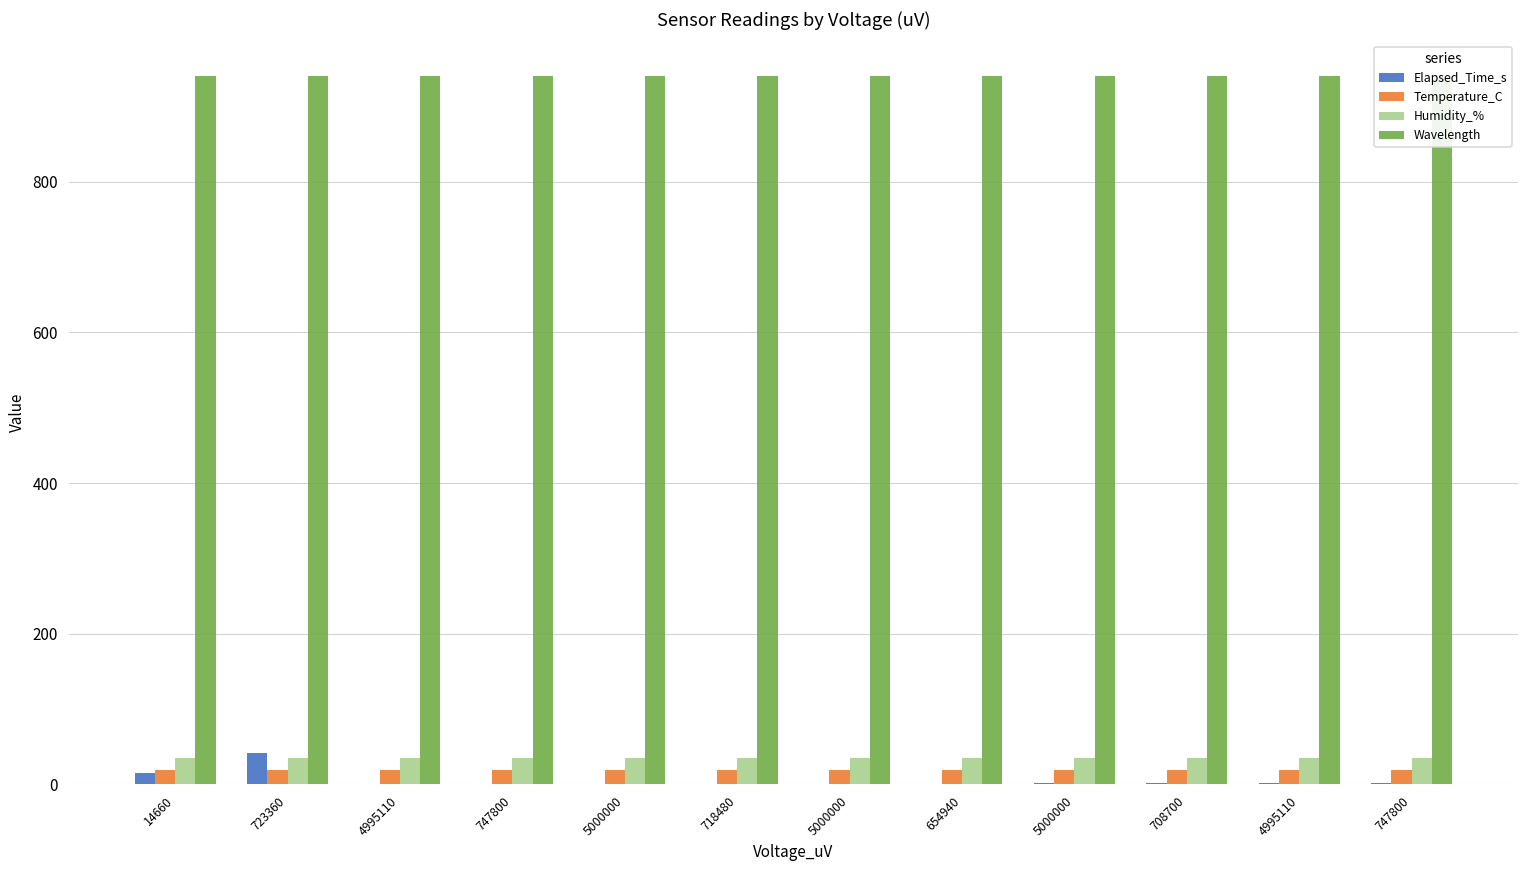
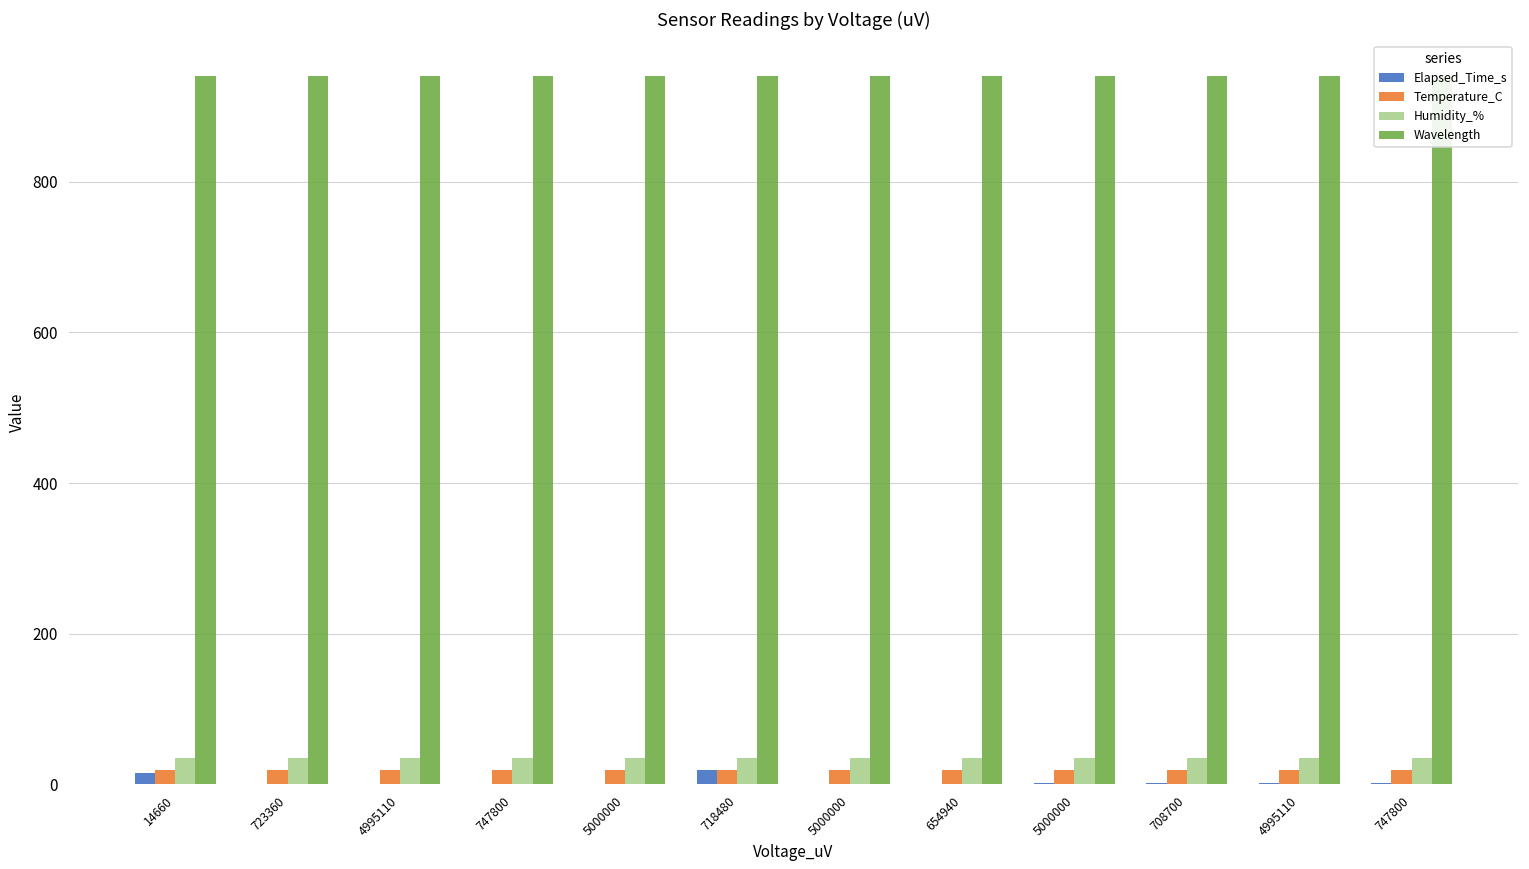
  {
    "Elapsed_Time_s": {
      "14660": 10,
-     "723360": 40,
-     "718480": 0
+     "723360": 0,
+     "718480": 20
    },
    "Temperature_C": {
      "14660": 20,
      "723360": 20,
      "718480": 20,
      "654940": 20,
      "708700": 20
    },
    "Humidity_%": {
      "14660": 40,
      "723360": 40,
      "718480": 40,
      "654940": 40,
      "708700": 40
    },
    "Wavelength": {
      "14660": 940,
      "723360": 940,
      "718480": 940,
      "654940": 940,
      "708700": 940
    }
  }
